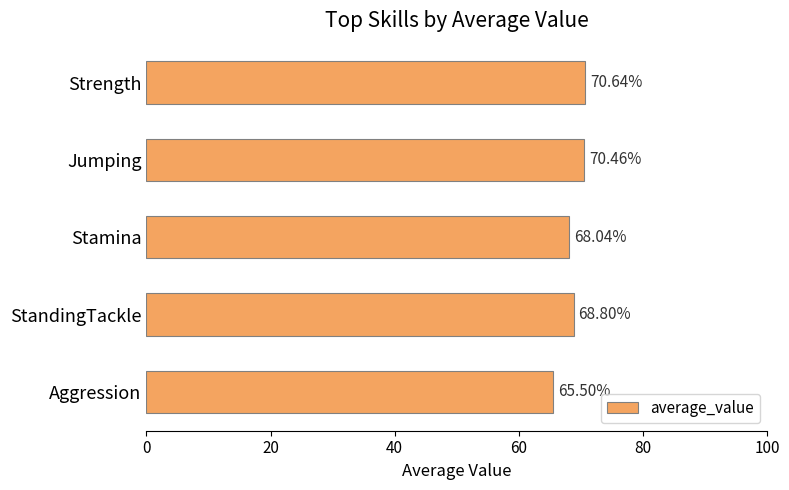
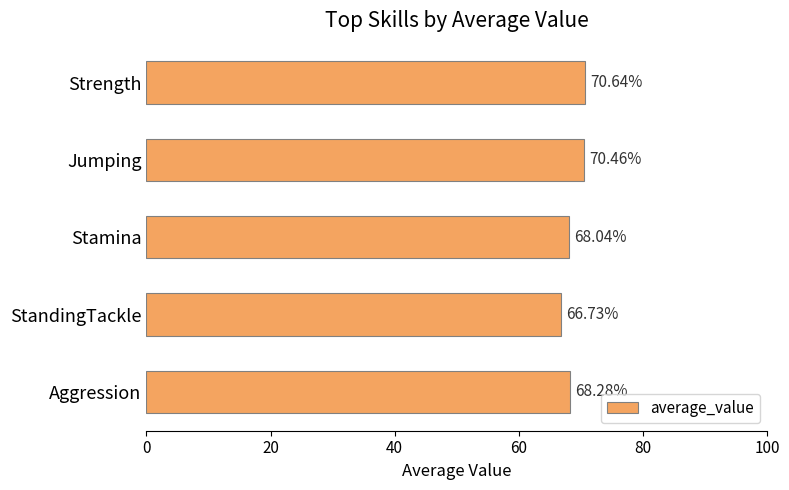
  {
    "Strength": "70.64%",
    "Jumping": "70.46%",
    "Stamina": "68.04%",
-   "StandingTackle": "68.80%",
-   "Aggression": "65"
+   "StandingTackle": "66.73%",
+   "Aggression": "68"
  }
